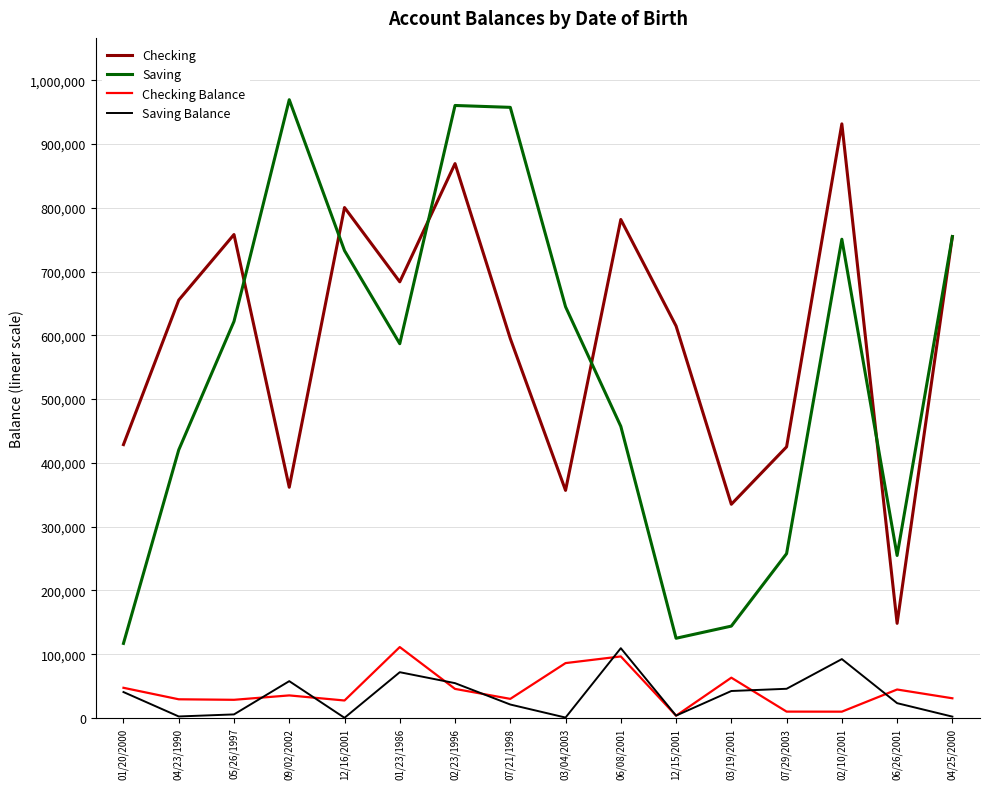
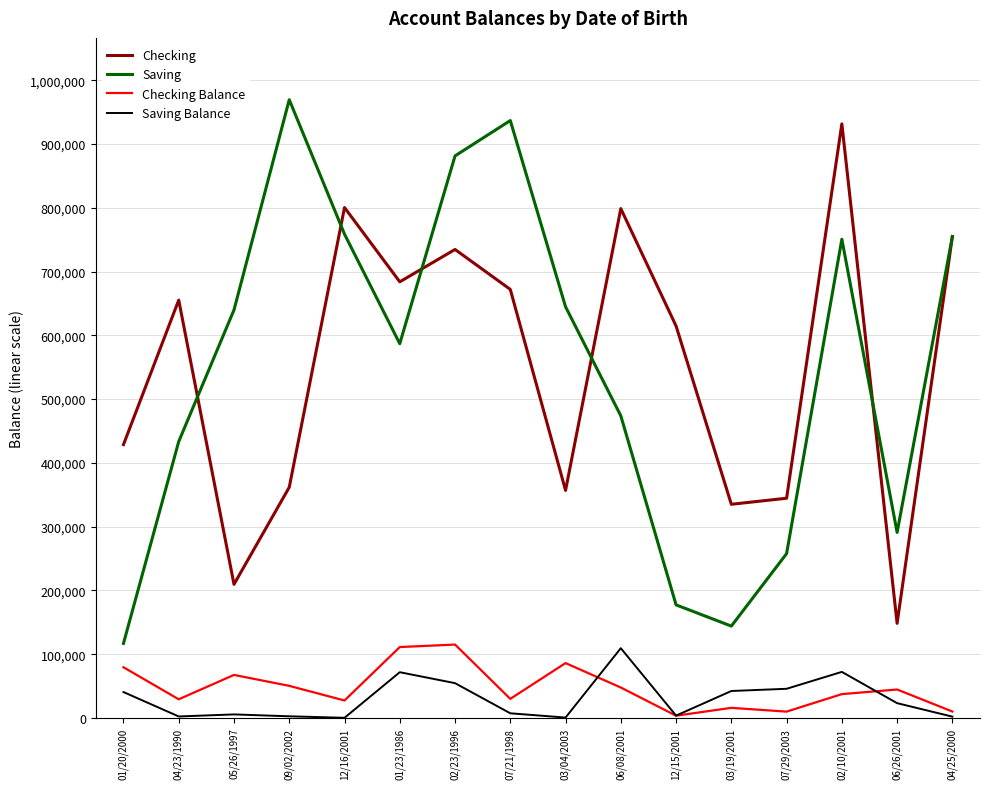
  {
    "Checking": {
      "01/20/2000": "430,000",
      "04/23/1990": "660,000",
-     "05/26/1997": "760,000",
+     "05/26/1997": "210,000",
      "09/02/2002": "360,000",
      "12/16/2001": "800,000",
      "01/23/1986": "680,000",
-     "02/23/1996": "870,000",
-     "07/21/1998": "600,000",
+     "02/23/1996": "730,000",
+     "07/21/1998": "670,000",
      "03/04/2003": "360,000",
-     "06/08/2001": "780,000",
+     "06/08/2001": "800,000",
      "12/15/2001": "610,000",
      "03/19/2001": "340,000",
-     "07/29/2003": "430,000",
+     "07/29/2003": "340,000",
      "02/10/2001": "930,000",
      "06/26/2001": "150,000"
    },
    "Saving": {
      "01/20/2000": "120,000",
-     "04/23/1990": "420,000",
-     "05/26/1997": "620,000",
+     "04/23/1990": "430,000",
+     "05/26/1997": "640,000",
      "09/02/2002": "970,000",
-     "12/16/2001": "730,000",
+     "12/16/2001": "760,000",
      "01/23/1986": "590,000",
-     "02/23/1996": "960,000",
-     "07/21/1998": "960,000",
+     "02/23/1996": "880,000",
+     "07/21/1998": "940,000",
      "03/04/2003": "640,000",
-     "06/08/2001": "460,000",
-     "12/15/2001": "120,000",
+     "06/08/2001": "470,000",
+     "12/15/2001": "180,000",
      "03/19/2001": "140,000",
      "07/29/2003": "260,000",
      "02/10/2001": "750,000",
-     "06/26/2001": "250,000"
+     "06/26/2001": "290,000"
    },
    "Checking Balance": {
-     "01/20/2000": "50,000",
+     "01/20/2000": "80,000",
      "04/23/1990": "30,000",
-     "05/26/1997": "30,000",
-     "09/02/2002": "40,000",
+     "05/26/1997": "70,000",
+     "09/02/2002": "50,000",
      "12/16/2001": "30,000",
      "01/23/1986": "110,000",
-     "02/23/1996": "50,000",
+     "02/23/1996": "120,000",
      "07/21/1998": "30,000",
      "03/04/2003": "90,000",
-     "06/08/2001": "100,000",
-     "03/19/2001": "60,000",
+     "06/08/2001": "50,000",
+     "03/19/2001": "20,000",
      "07/29/2003": "10,000",
-     "02/10/2001": "10,000",
+     "02/10/2001": "40,000",
      "06/26/2001": "40,000",
-     "04/25/2000": "30,000"
+     "04/25/2000": "10,000"
    },
    "Saving Balance": {
      "01/20/2000": "40,000",
      "04/23/1990": "0",
      "05/26/1997": "10,000",
-     "09/02/2002": "60,000",
+     "09/02/2002": "0",
      "12/16/2001": "0",
      "01/23/1986": "70,000",
      "02/23/1996": "50,000",
-     "07/21/1998": "20,000",
+     "07/21/1998": "10,000",
      "03/04/2003": "0",
      "06/08/2001": "110,000",
      "03/19/2001": "40,000",
      "07/29/2003": "50,000",
-     "02/10/2001": "90,000",
+     "02/10/2001": "70,000",
      "06/26/2001": "20,000",
      "04/25/2000": "0"
    }
  }
